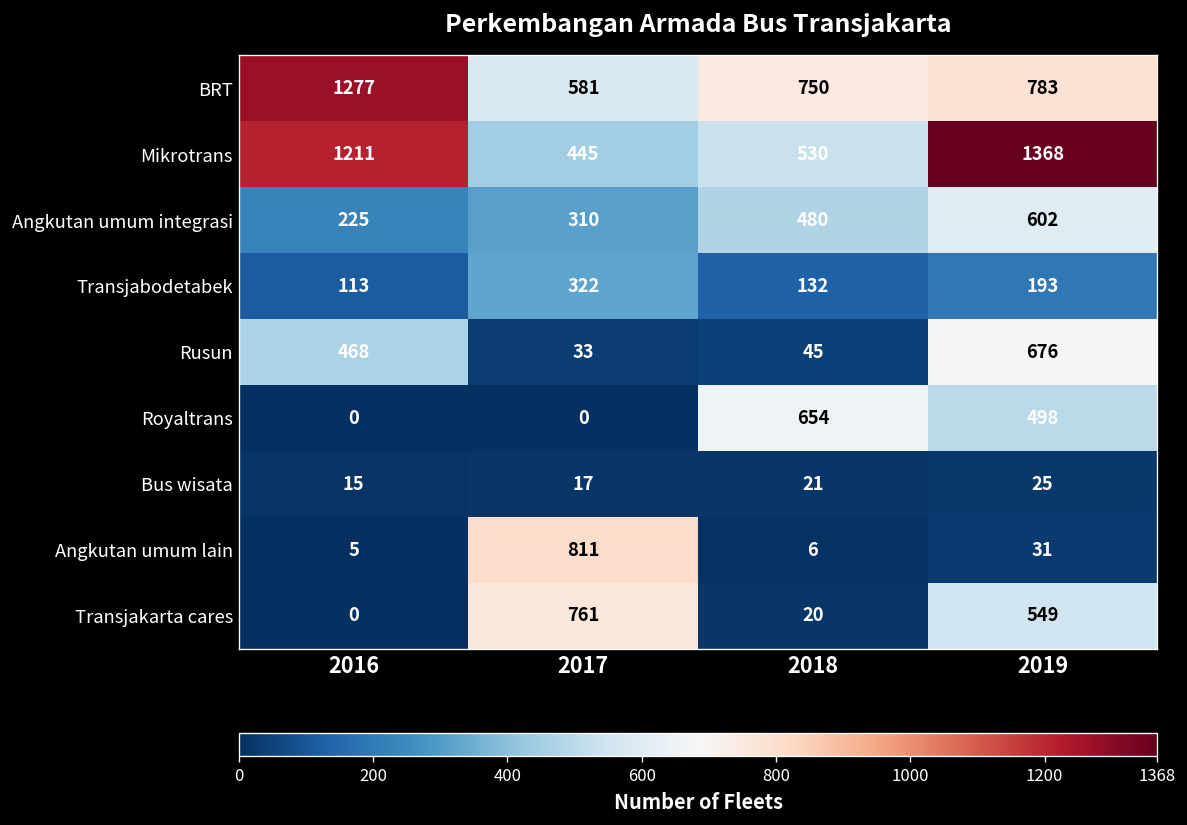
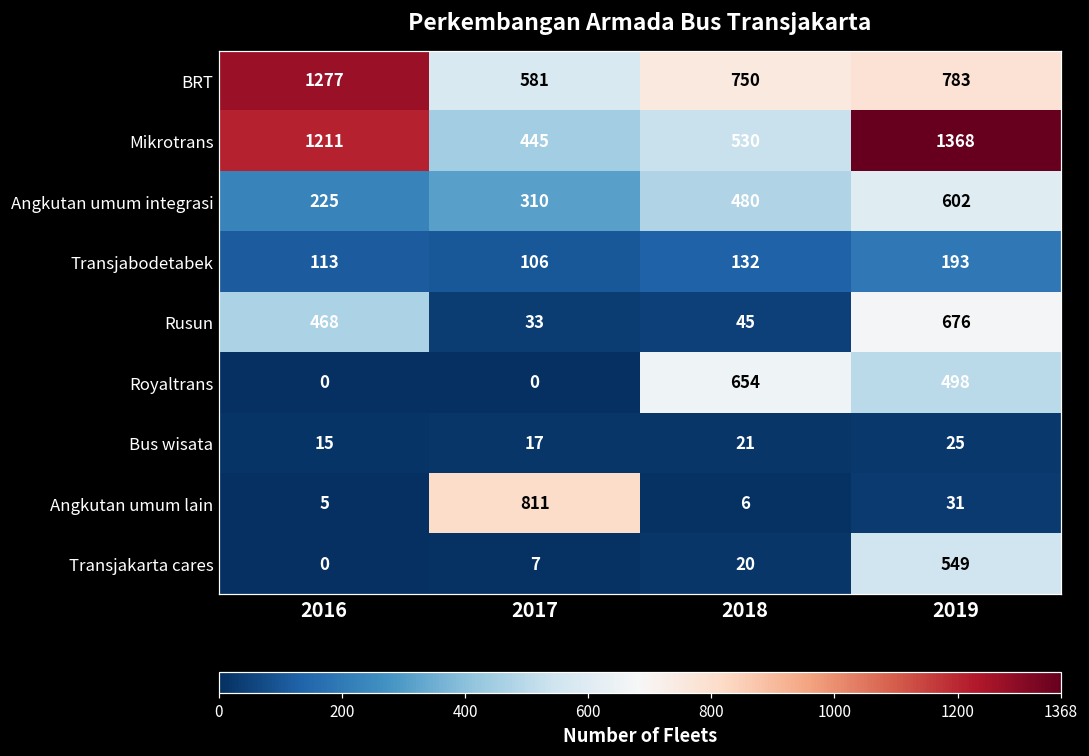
  {
    "BRT": {
      "2016": 1277,
      "2017": 581,
      "2018": 750,
      "2019": 783
    },
    "Mikrotrans": {
      "2016": 1211,
      "2017": 445,
      "2018": 530,
      "2019": 1368
    },
    "Angkutan umum integrasi": {
      "2016": 225,
      "2017": 310,
      "2018": 480,
      "2019": 602
    },
    "Transjabodetabek": {
      "2016": 113,
-     "2017": 322,
+     "2017": 106,
      "2018": 132,
      "2019": 193
    },
    "Rusun": {
      "2016": 468,
      "2017": 33,
      "2018": 45,
      "2019": 676
    },
    "Royaltrans": {
      "2016": 0,
      "2017": 0,
      "2018": 654,
      "2019": 498
    },
    "Bus wisata": {
      "2016": 15,
      "2017": 17,
      "2018": 21,
      "2019": 25
    },
    "Angkutan umum lain": {
      "2016": 5,
      "2017": 811,
      "2018": 6,
      "2019": 31
    },
    "Transjakarta cares": {
      "2016": 0,
-     "2017": 761,
+     "2017": 7,
      "2018": 20,
      "2019": 549
    }
  }
